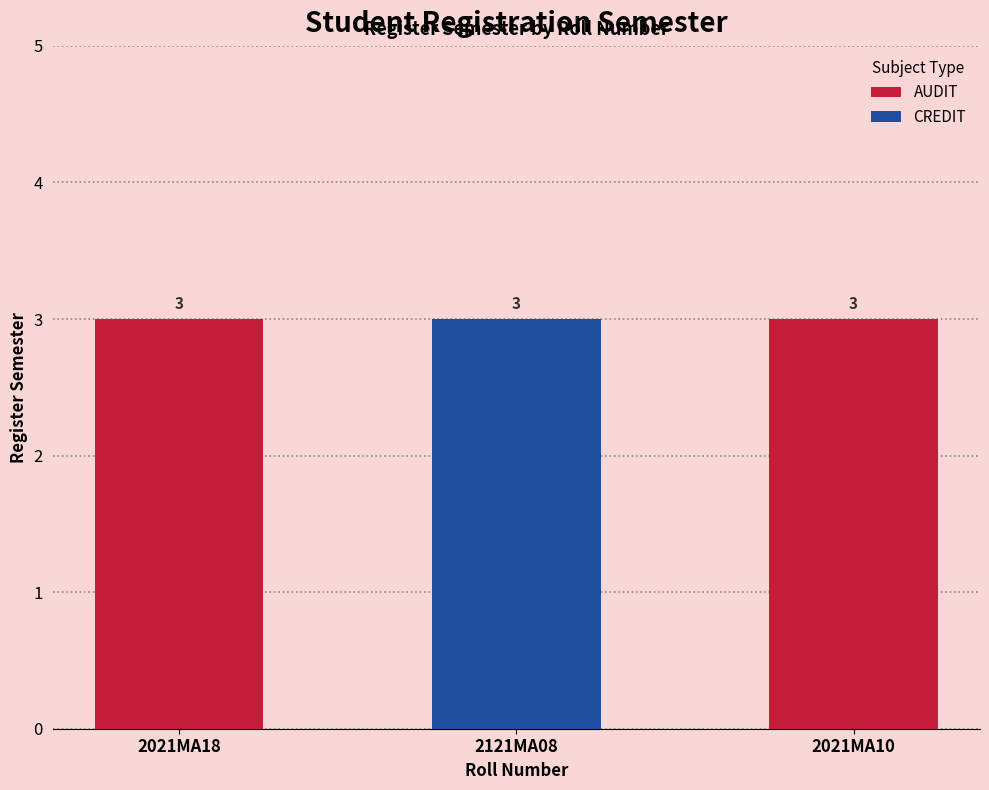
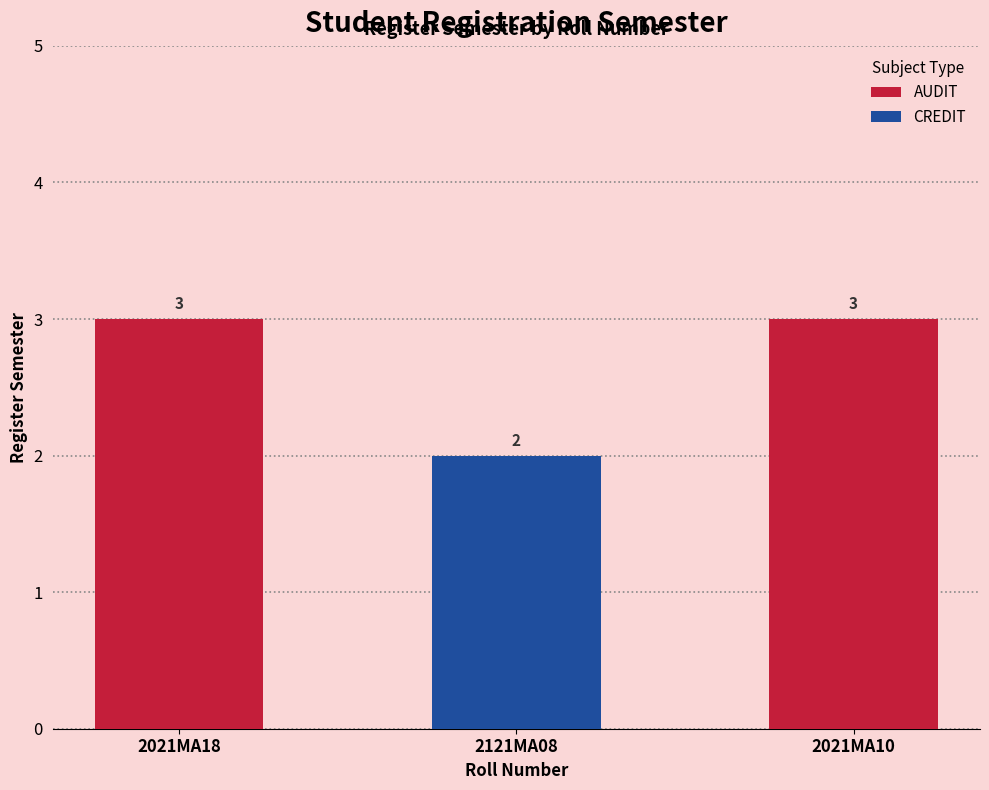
  {
    "AUDIT": {
      "2021MA18": 3,
      "2021MA10": 3
    },
    "CREDIT": {
-     "2121MA08": 3
+     "2121MA08": 2
    }
  }
